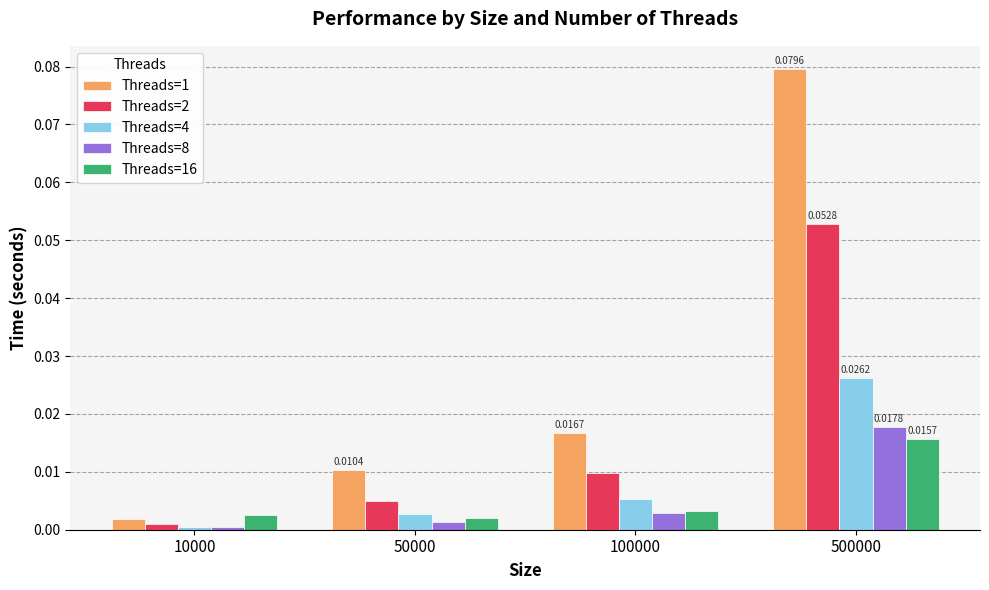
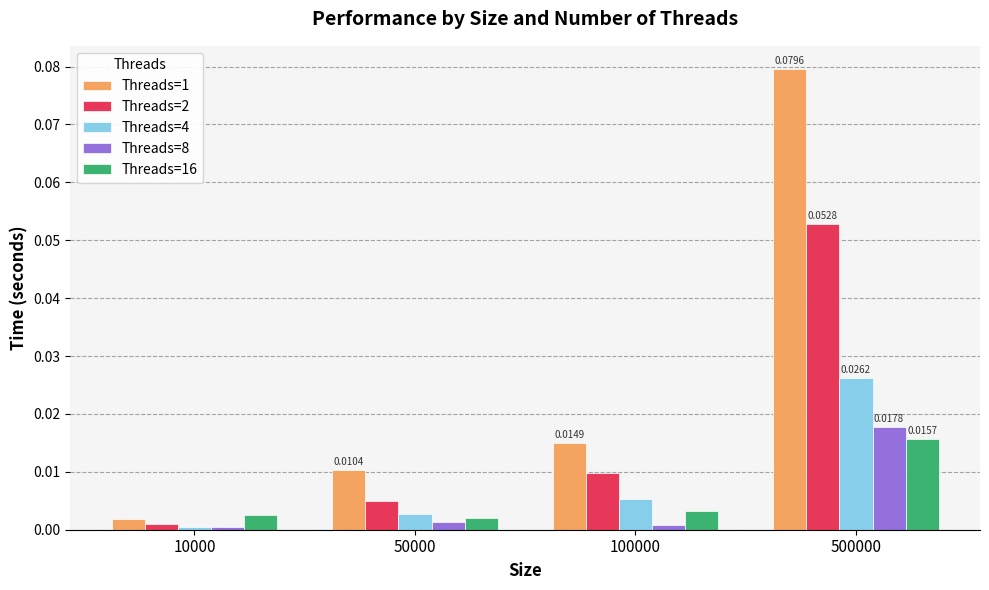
  {
    "Threads=1": {
      "50000": 0.0104,
-     "100000": 0.0167,
+     "100000": 0.0149,
      "500000": 0.0796
    },
    "Threads=2": {
      "500000": 0.0528
    },
    "Threads=4": {
      "500000": 0.0262
    },
    "Threads=8": {
      "10000": 0.000,
      "50000": 0.001,
-     "100000": 0.003
+     "100000": 0.001
    },
    "Threads=16": {
      "500000": 0.0157
    }
  }
